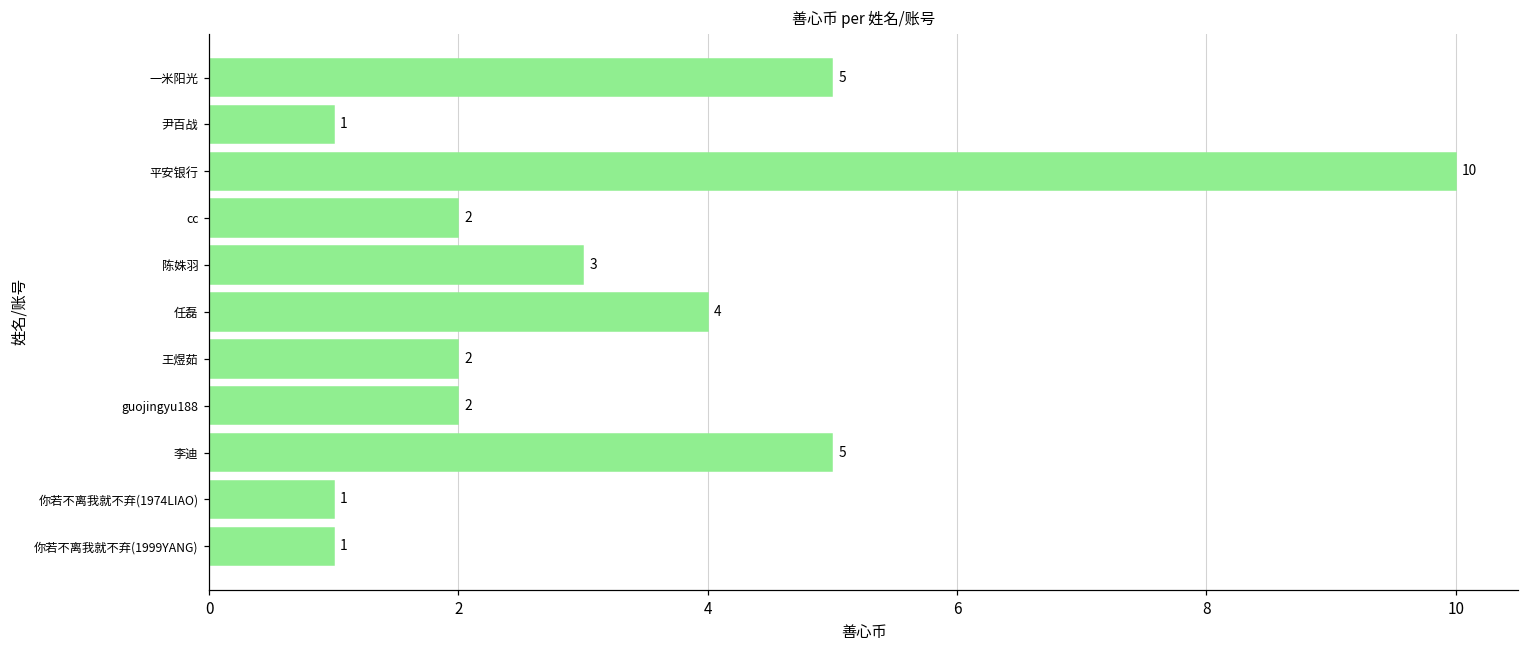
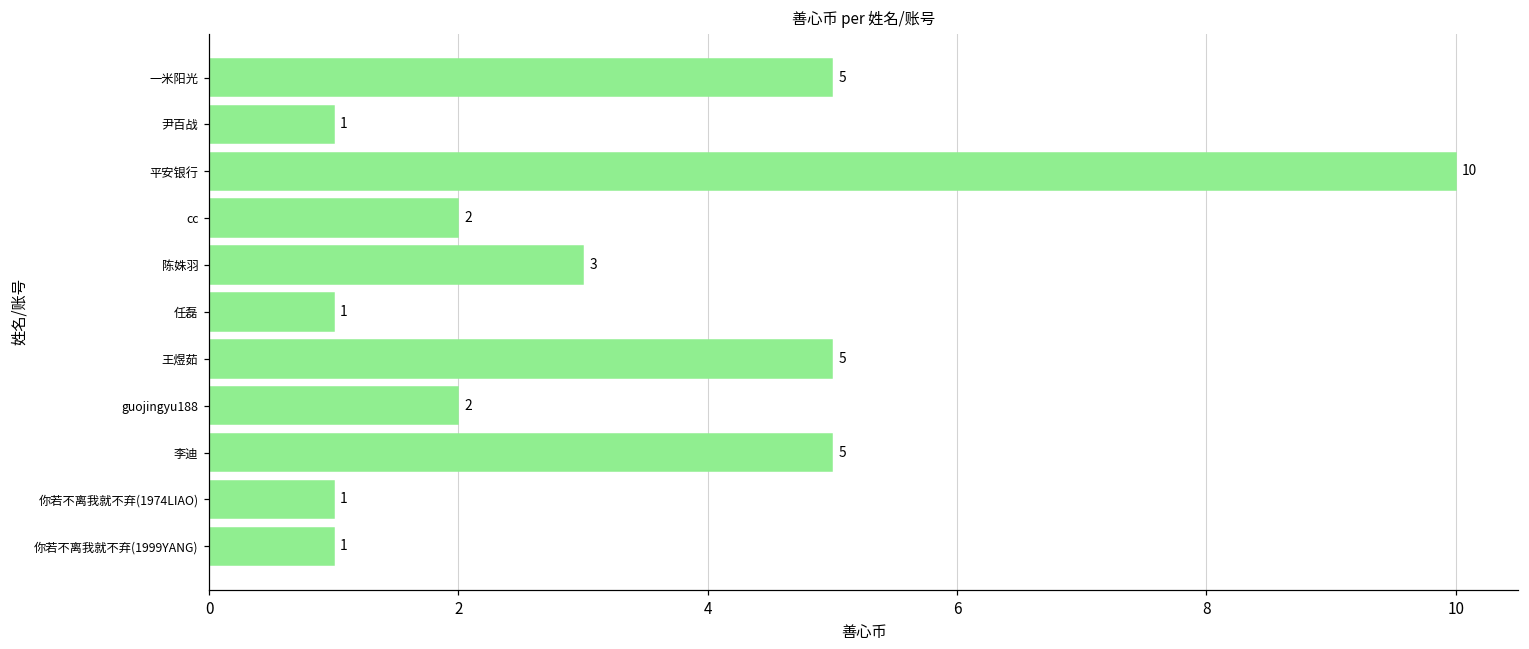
  {
    "一米阳光": 5,
    "尹百战": 1,
    "平安银行": 10,
    "cc": 2,
    "陈姝羽": 3,
-   "任磊": 4,
-   "王煜茹": 2,
+   "任磊": 1,
+   "王煜茹": 5,
    "guojingyu188": 2,
    "李迪": 5,
    "你若不离我就不弃(1974LIAO)": 1,
    "你若不离我就不弃(1999YANG)": 1
  }
